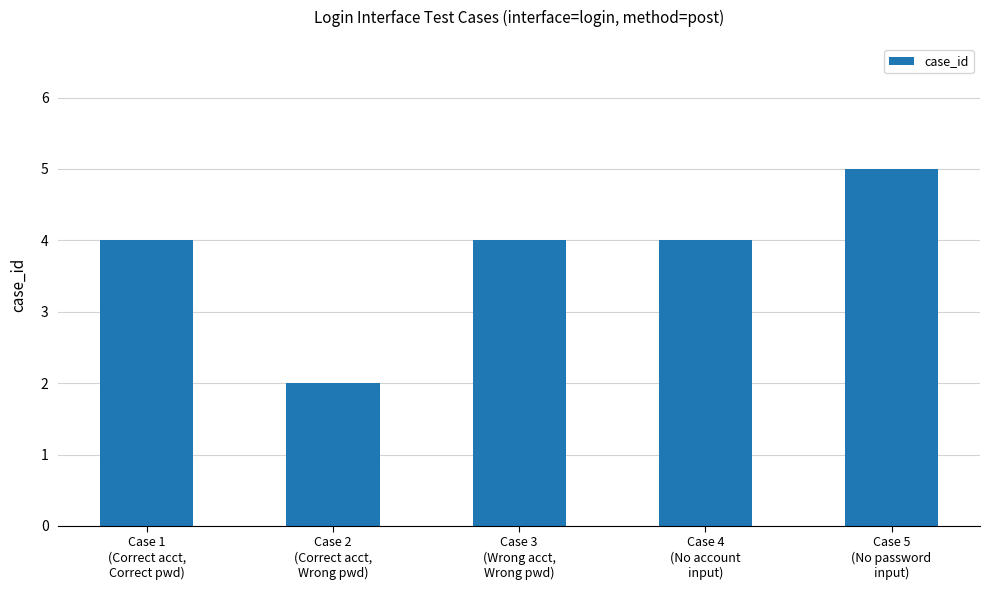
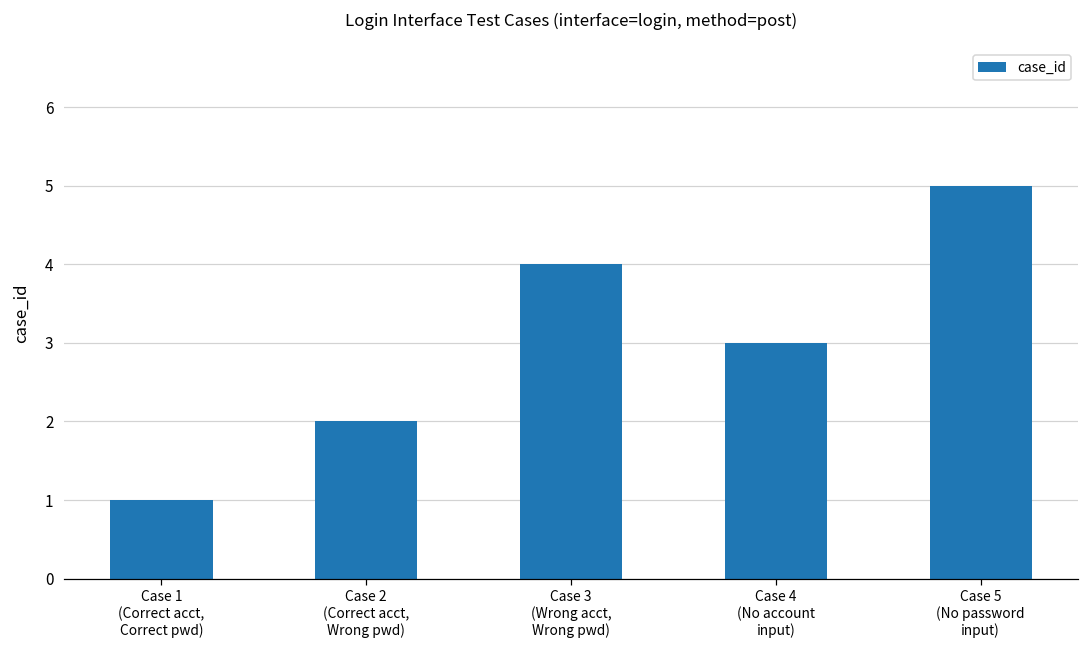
  {
-   "Case 1 (Correct acct, Correct pwd)": 4,
+   "Case 1 (Correct acct, Correct pwd)": 1,
    "Case 2 (Correct acct, Wrong pwd)": 2,
    "Case 3 (Wrong acct, Wrong pwd)": 4,
-   "Case 4 (No account input)": 4,
+   "Case 4 (No account input)": 3,
    "Case 5 (No password input)": 5
  }
